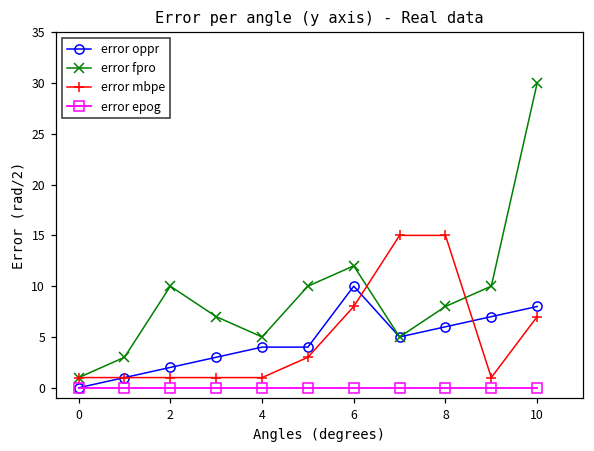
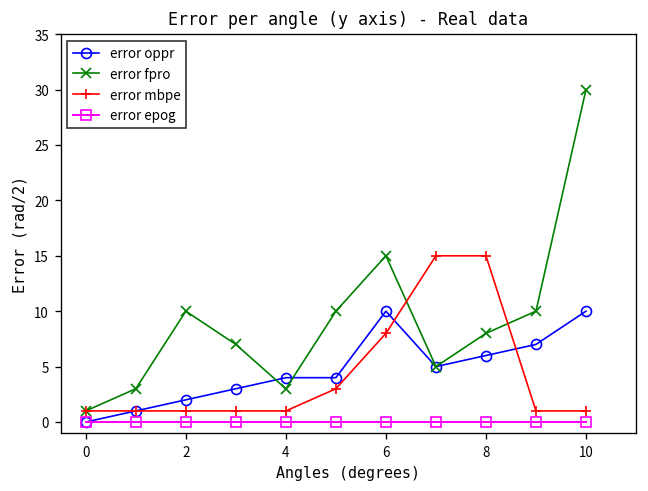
  {
    "error oppr": {
      "2": 2,
      "4": 4,
      "6": 10,
      "8": 6,
-     "10": 8
+     "10": 10
    },
    "error fpro": {
      "2": 10,
-     "4": 5,
-     "6": 12,
+     "4": 3,
+     "6": 15,
      "8": 8,
      "10": 30
    },
    "error mbpe": {
      "2": 1,
      "4": 1,
      "6": 8,
      "8": 15,
-     "10": 7
+     "10": 1
    },
    "error epog": {
      "2": 0,
      "4": 0,
      "6": 0,
      "8": 0,
      "10": 0
    }
  }
